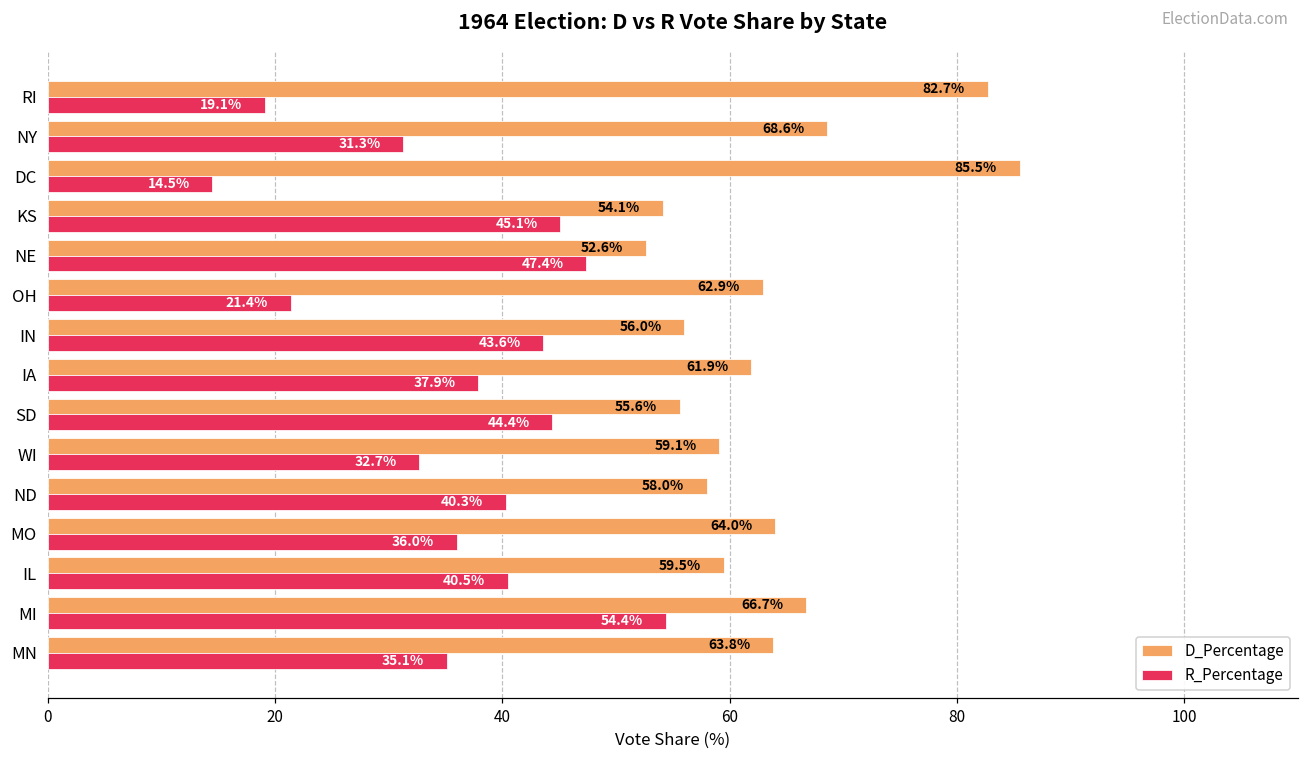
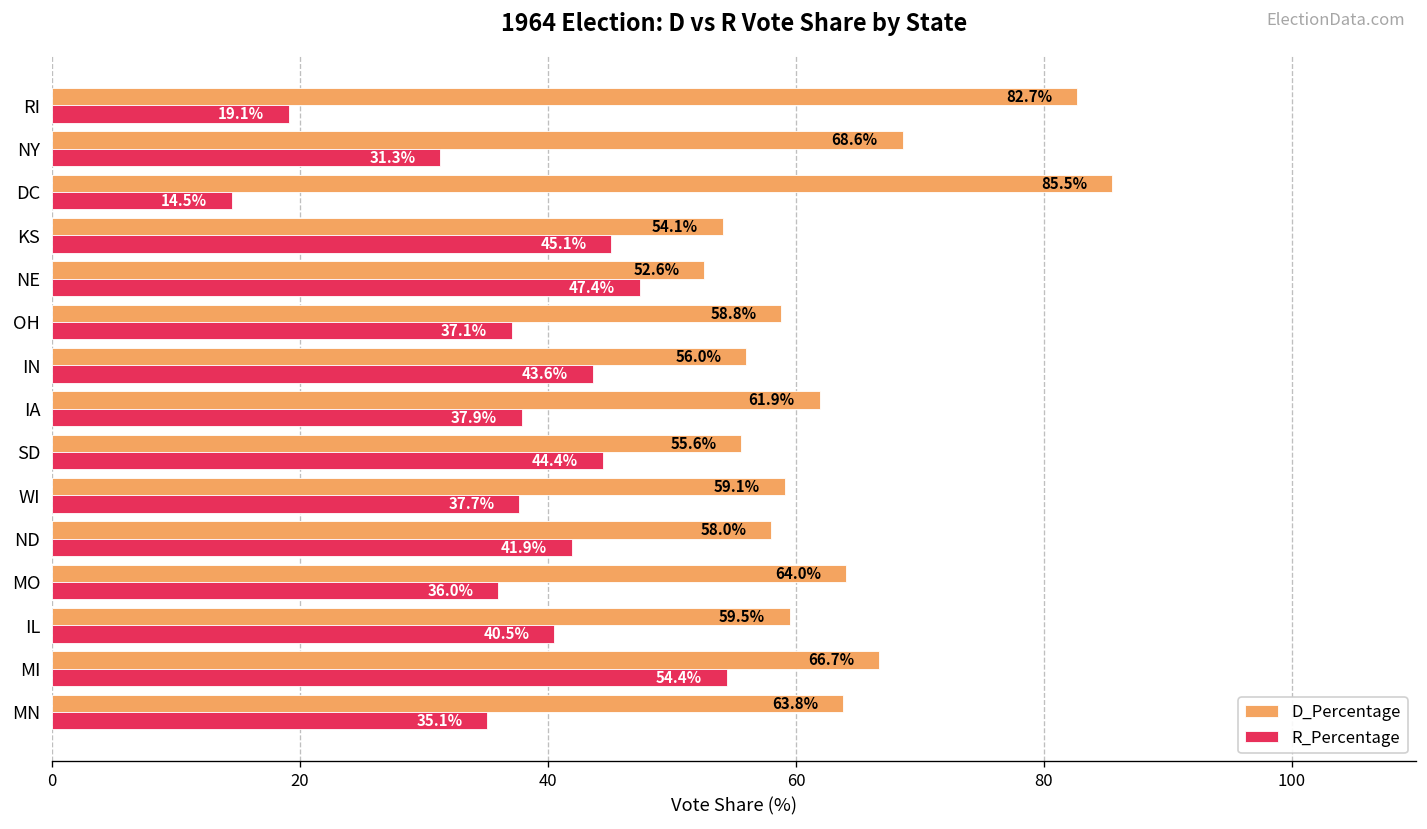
  {
    "D_Percentage": {
      "RI": "82.7%",
      "NY": "68.6%",
      "DC": "85.5%",
      "KS": "54.1%",
      "NE": "52.6%",
-     "OH": "62.9%",
+     "OH": "58.8%",
      "IN": "56.0%",
      "IA": "61.9%",
      "SD": "55.6%",
      "WI": "59.1%",
      "ND": "58.0%",
      "MO": "64.0%",
      "IL": "59.5%",
      "MI": "66.7%",
      "MN": "63.8%"
    },
    "R_Percentage": {
      "RI": "19.1%",
      "NY": "31.3%",
      "DC": "14.5%",
      "KS": "45.1%",
      "NE": "47.4%",
-     "OH": "21.4%",
+     "OH": "37.1%",
      "IN": "43.6%",
      "IA": "37.9%",
      "SD": "44.4%",
-     "WI": "32.7%",
-     "ND": "40.3%",
+     "WI": "37.7%",
+     "ND": "41.9%",
      "MO": "36.0%",
      "IL": "40.5%",
      "MI": "54.4%",
      "MN": "35.1%"
    }
  }
